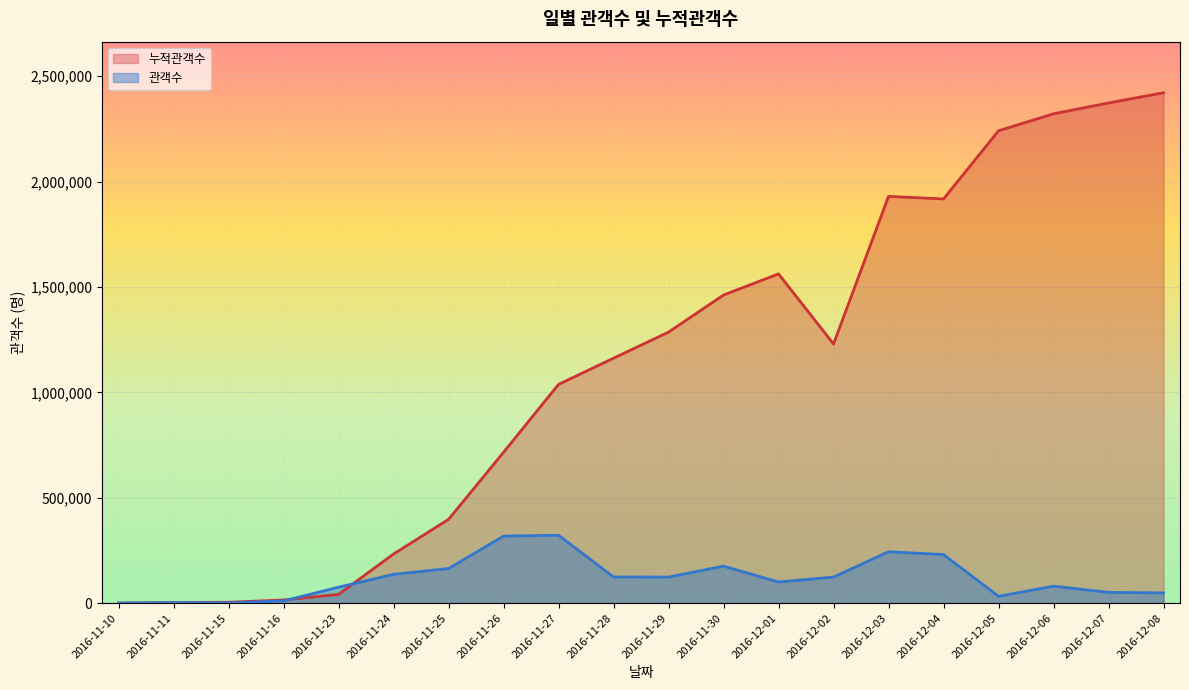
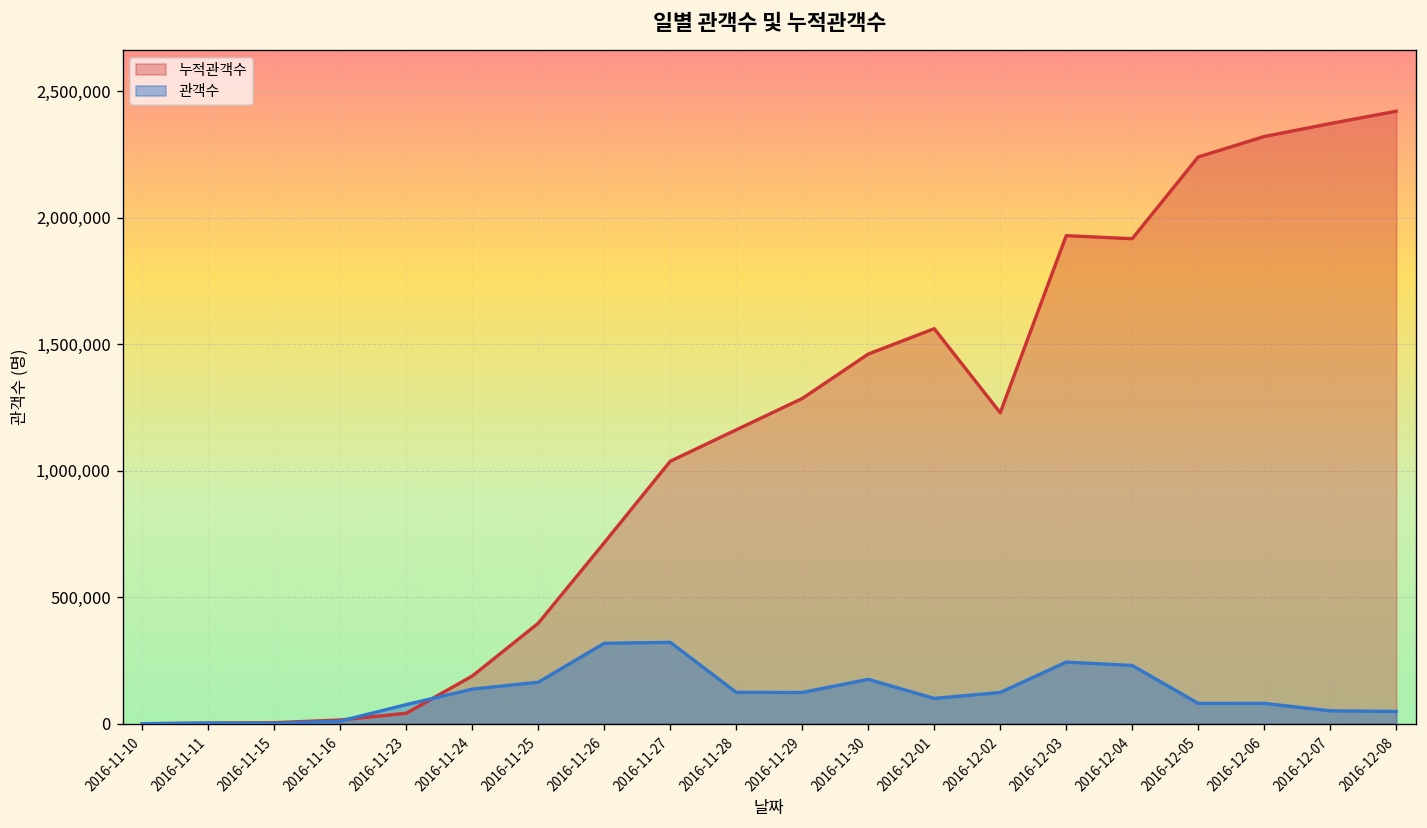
  {
    "누적관객수": {
      "2016-11-23": "40,000",
-     "2016-11-24": "230,000",
+     "2016-11-24": "190,000",
      "2016-11-25": "400,000",
      "2016-11-26": "720,000",
      "2016-11-27": "1,040,000",
      "2016-11-28": "1,160,000",
      "2016-11-29": "1,290,000",
      "2016-11-30": "1,460,000",
      "2016-12-01": "1,560,000",
      "2016-12-02": "1,230,000",
      "2016-12-03": "1,930,000",
      "2016-12-04": "1,920,000",
      "2016-12-05": "2,240,000",
      "2016-12-06": "2,320,000",
      "2016-12-07": "2,370,000",
      "2016-12-08": "2,420,000"
    },
    "관객수": {
      "2016-11-23": "80,000",
      "2016-11-24": "140,000",
      "2016-11-25": "160,000",
      "2016-11-26": "320,000",
      "2016-11-27": "320,000",
      "2016-11-28": "120,000",
      "2016-11-29": "120,000",
      "2016-11-30": "180,000",
      "2016-12-01": "100,000",
      "2016-12-02": "120,000",
      "2016-12-03": "240,000",
      "2016-12-04": "230,000",
-     "2016-12-05": "30,000",
+     "2016-12-05": "80,000",
      "2016-12-06": "80,000",
      "2016-12-07": "50,000",
      "2016-12-08": "50,000"
    }
  }
